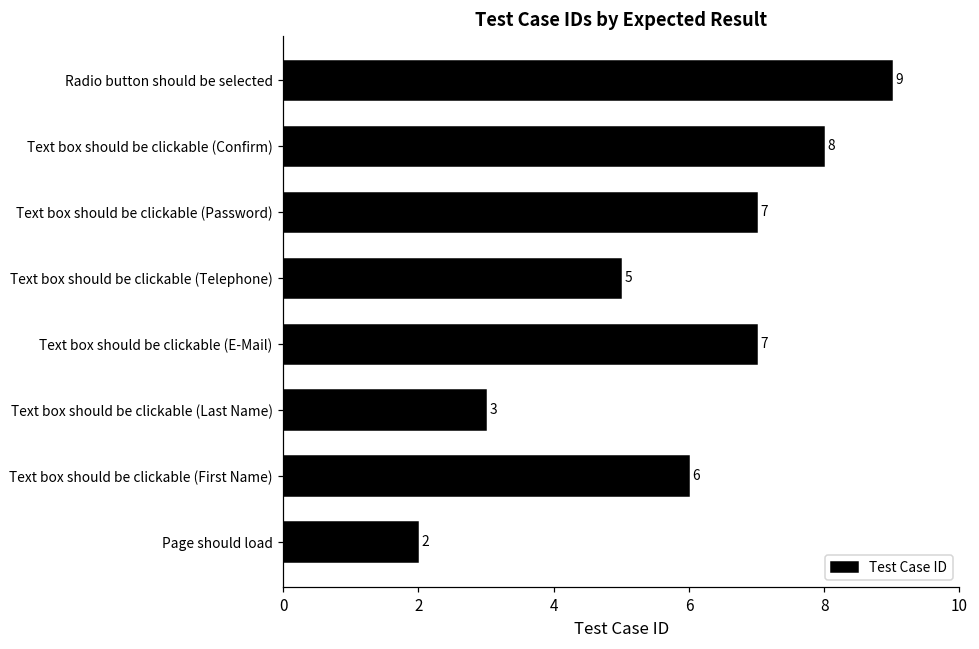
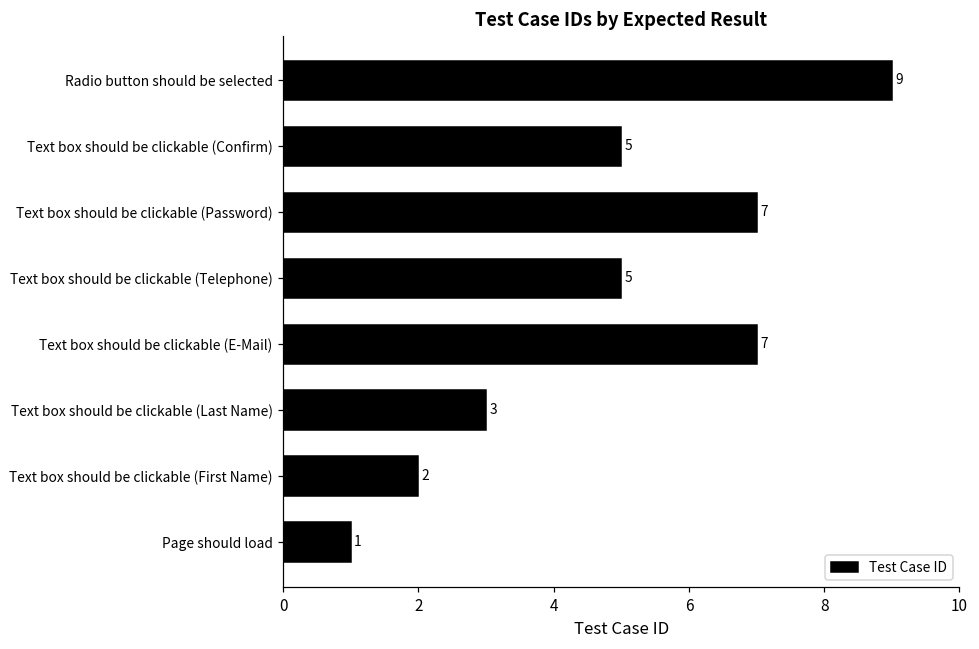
  {
    "Radio button should be selected": 9,
-   "Text box should be clickable (Confirm)": 8,
+   "Text box should be clickable (Confirm)": 5,
    "Text box should be clickable (Password)": 7,
    "Text box should be clickable (Telephone)": 5,
    "Text box should be clickable (E-Mail)": 7,
    "Text box should be clickable (Last Name)": 3,
-   "Text box should be clickable (First Name)": 6,
-   "Page should load": 2
+   "Text box should be clickable (First Name)": 2,
+   "Page should load": 1
  }
